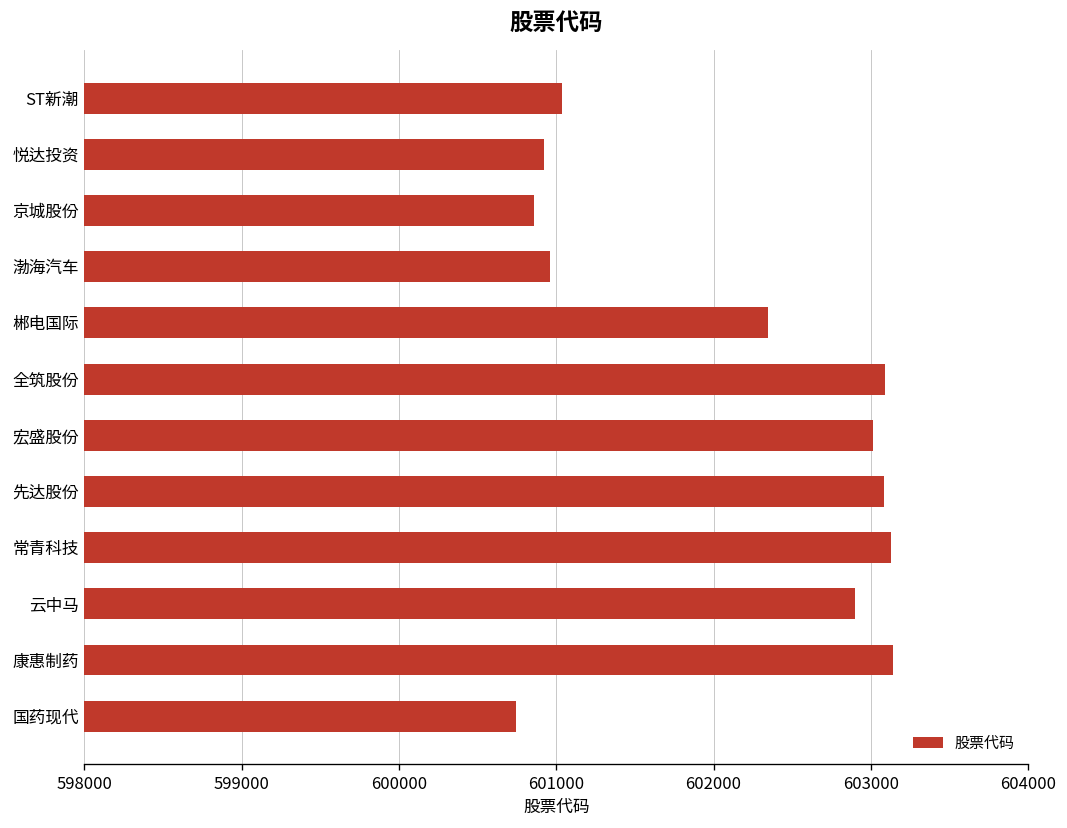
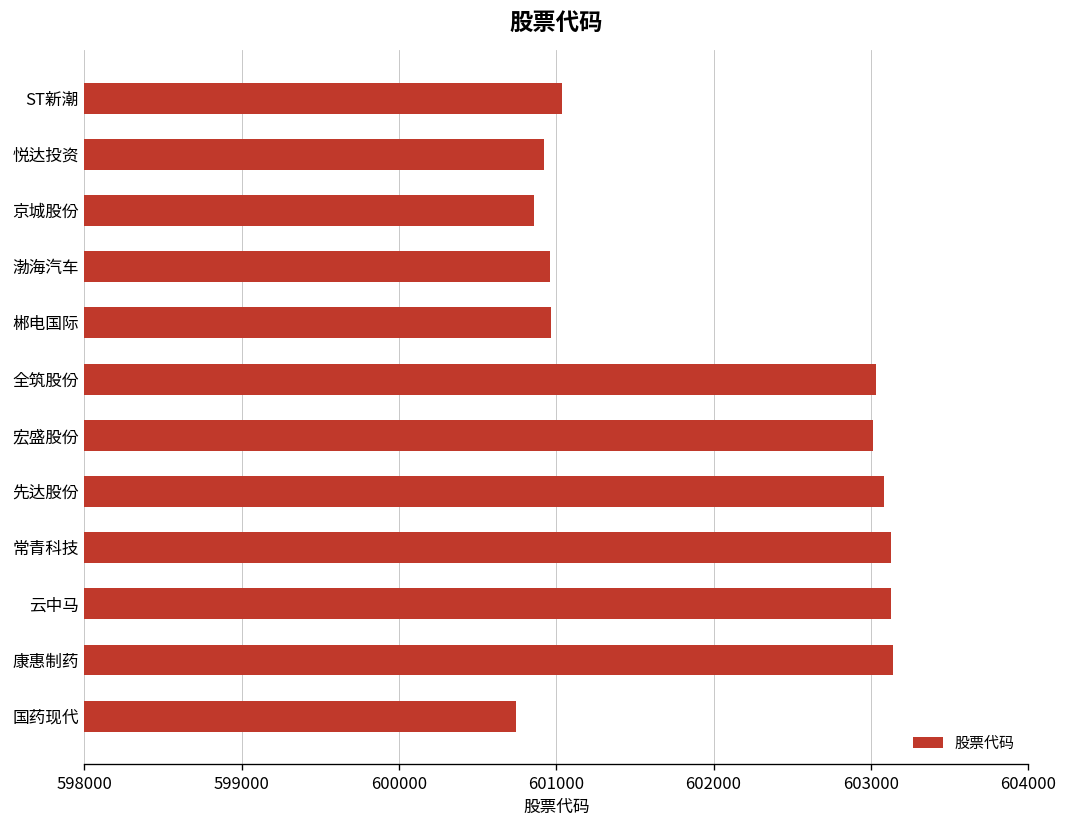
  {
    "ST新潮": 601040,
    "悦达投资": 600920,
    "京城股份": 600860,
    "渤海汽车": 600960,
-   "郴电国际": 602350,
-   "全筑股份": 603090,
+   "郴电国际": 600970,
+   "全筑股份": 603030,
    "宏盛股份": 603020,
    "先达股份": 603090,
    "常青科技": 603130,
-   "云中马": 602900,
+   "云中马": 603130,
    "康惠制药": 603140,
    "国药现代": 600740
  }
